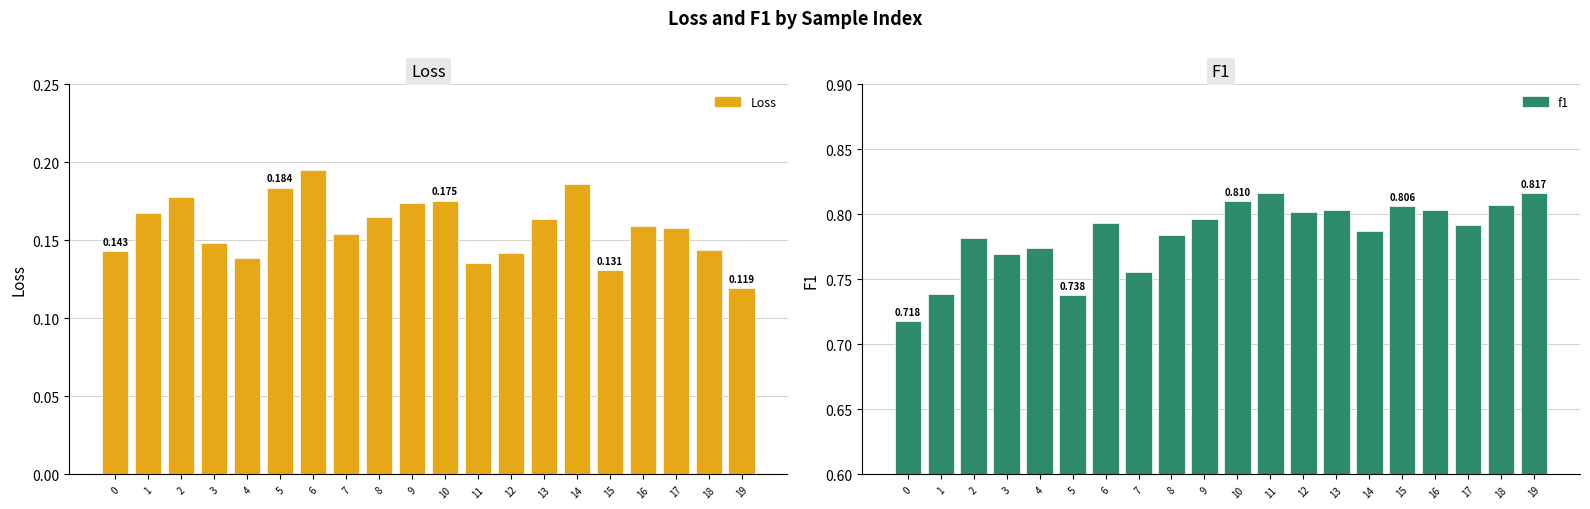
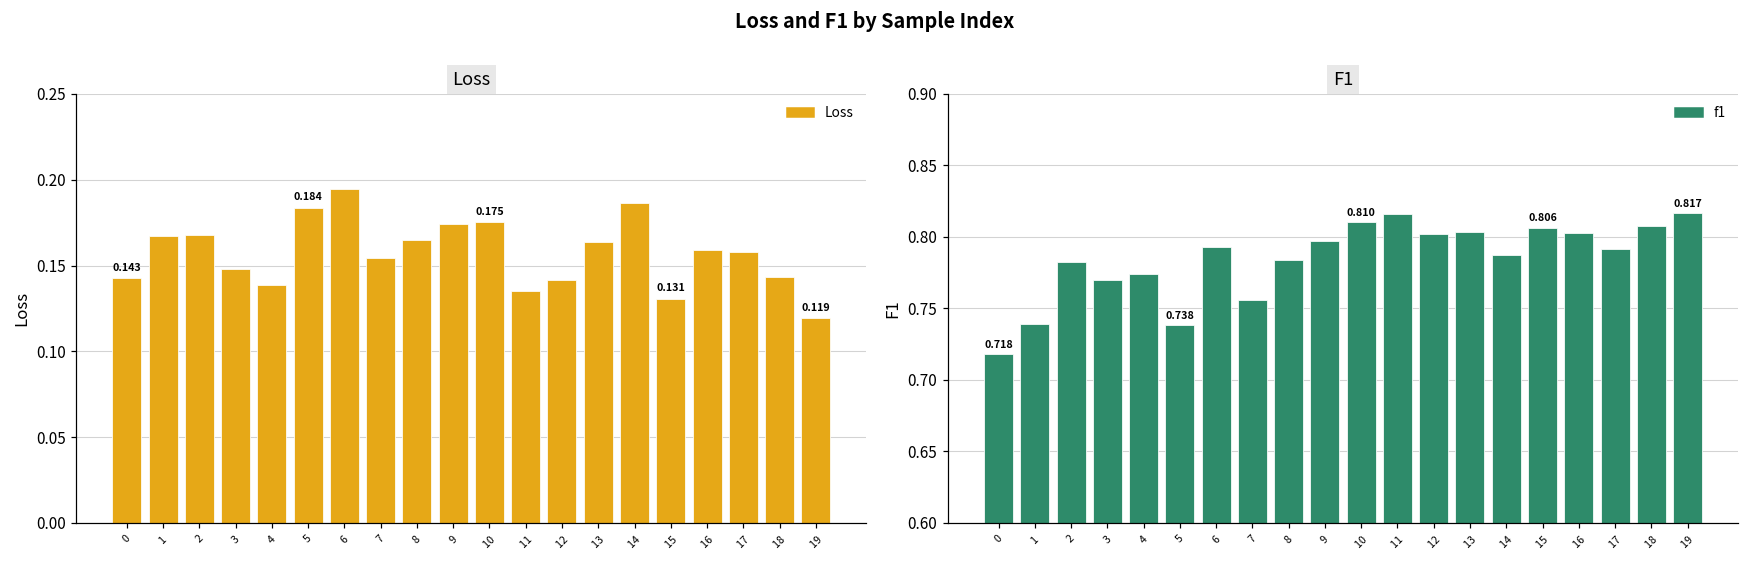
  {
    "Loss": {
      "1": 0.167,
-     "2": 0.178,
+     "2": 0.168,
      "3": 0.148,
      "4": 0.139,
      "6": 0.195,
      "7": 0.154,
      "8": 0.165,
      "9": 0.174,
      "11": 0.135,
      "12": 0.142,
      "13": 0.164,
      "14": 0.186,
      "16": 0.159,
      "17": 0.158,
      "18": 0.144
    },
    "F1": {
      "0": 0.718,
      "5": 0.738,
      "10": 0.810,
      "15": 0.806,
      "19": 0.817
    }
  }
